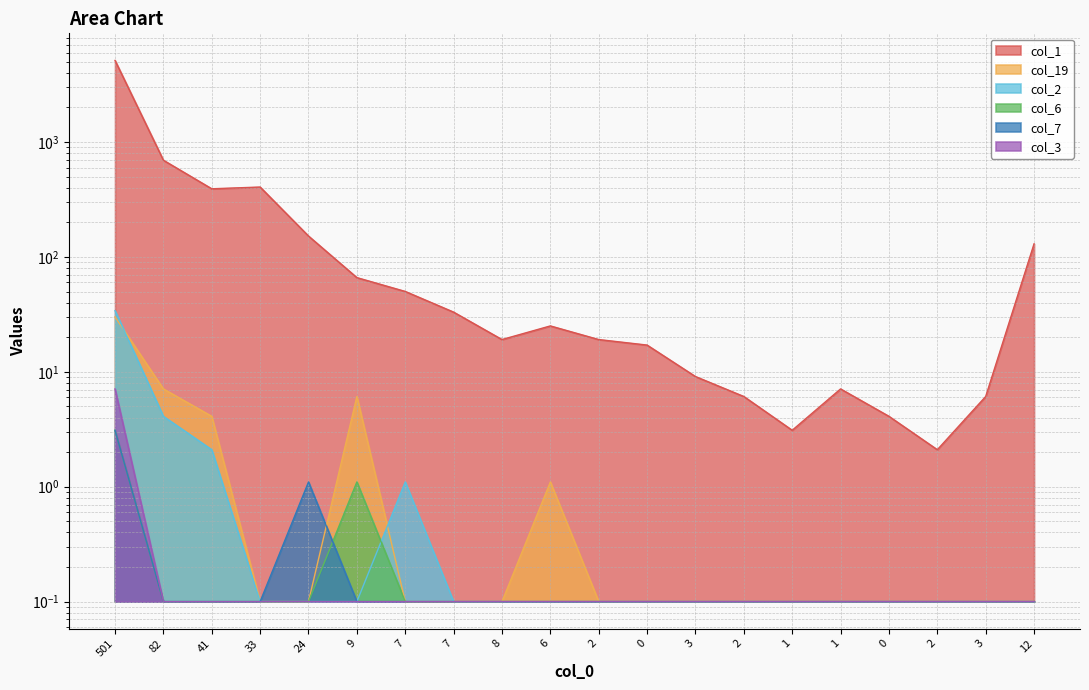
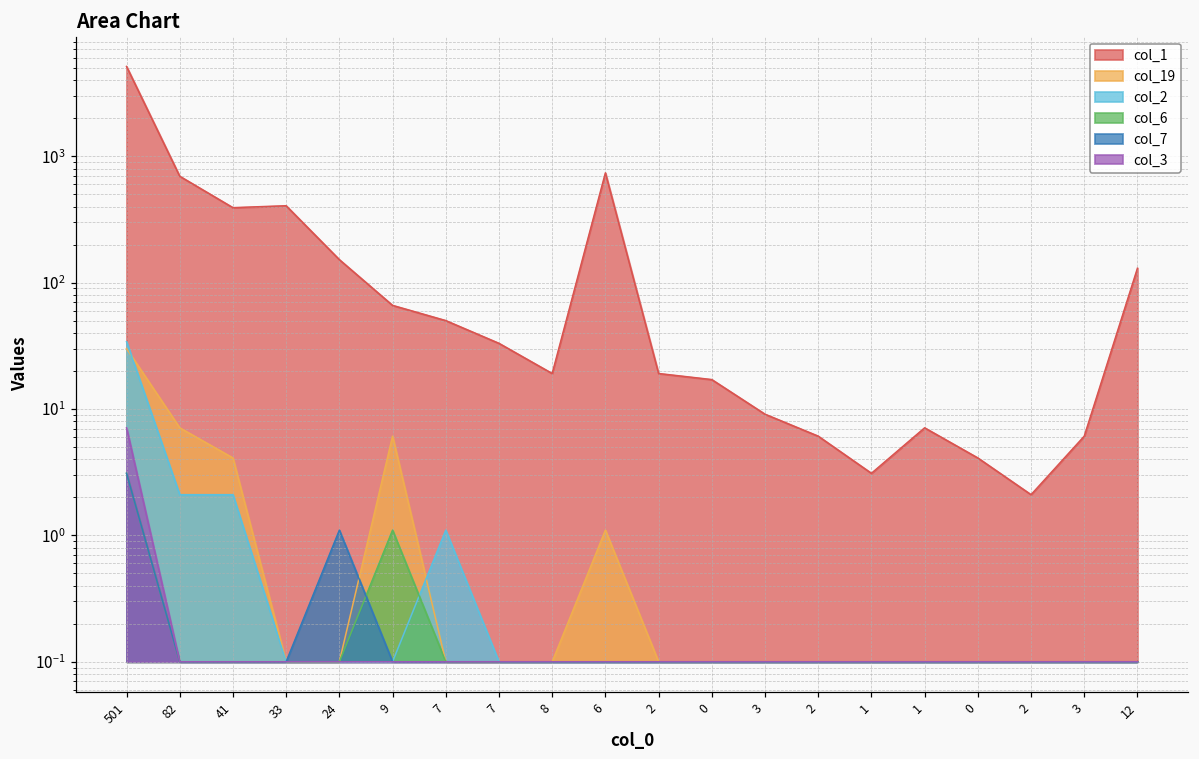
  {
    "col_1": {
      "501": 5000,
      "82": 700,
      "41": 390,
      "33": 410,
      "24": 150,
      "9": 70,
      "8": 19,
-     "6": 25,
+     "6": 700,
      "12": 130
    },
    "col_19": {
      "501": 30,
      "82": 7,
      "41": 4.1,
      "9": 6,
      "6": 1.1
    },
    "col_2": {
      "501": 34,
-     "82": 4.1,
+     "82": 2.1,
      "41": 2.1
    },
    "col_6": {
      "9": 1.1
    },
    "col_7": {
      "24": 1.1
    },
    "col_3": {
      "501": 7
    }
  }
